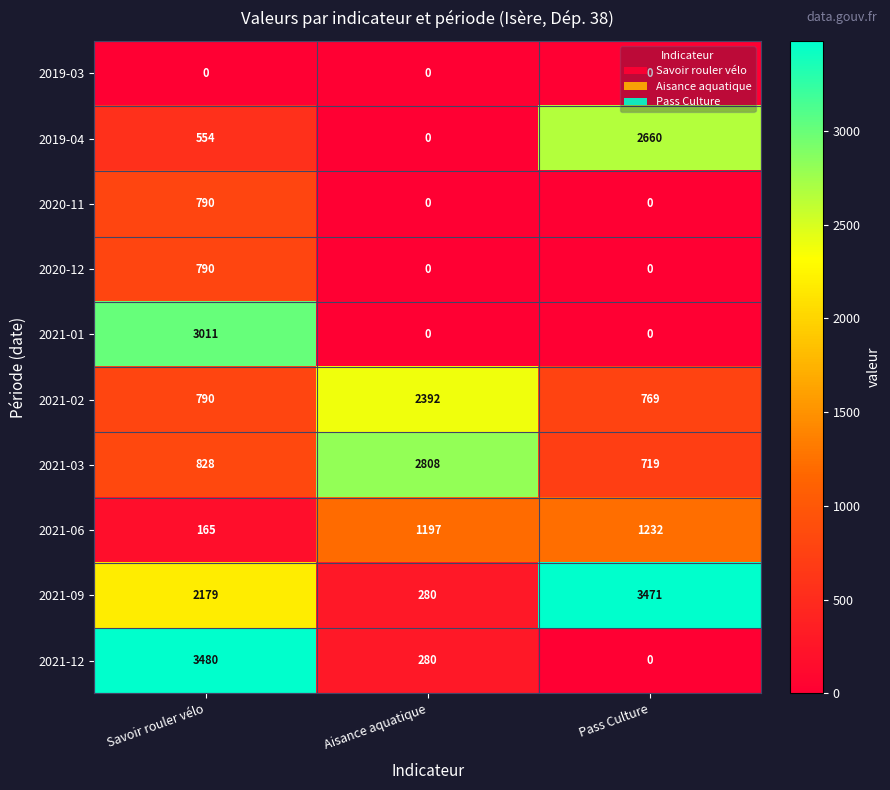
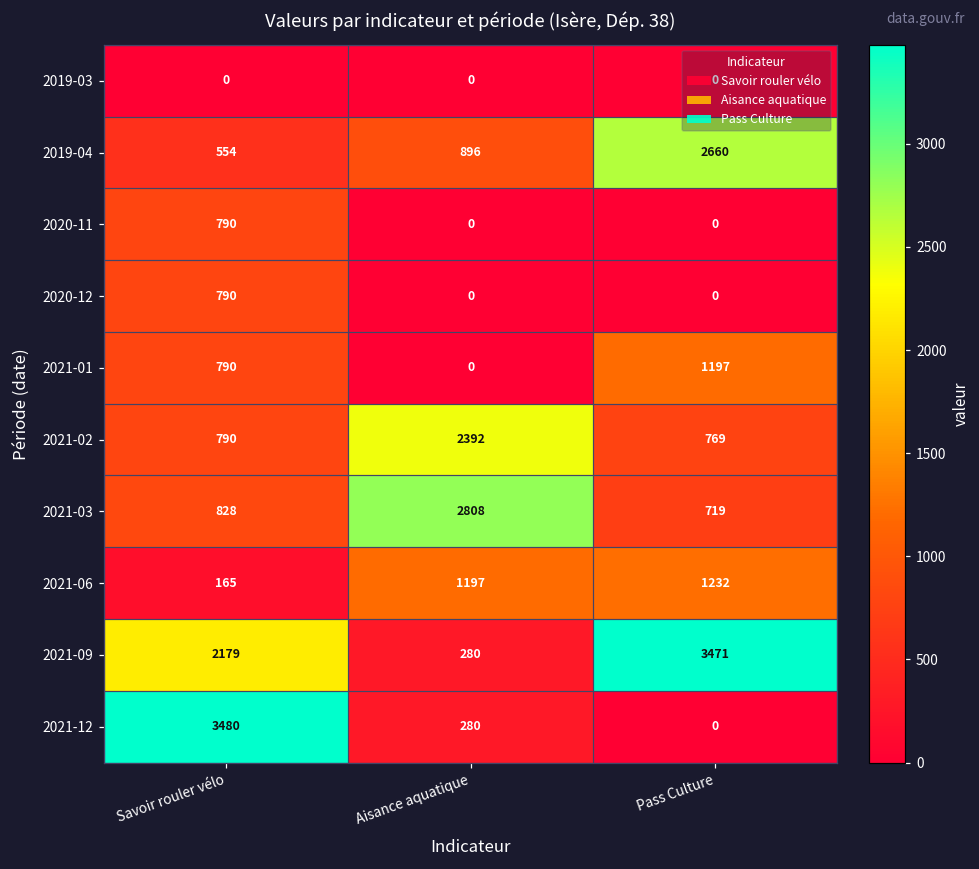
  {
    "2019-03": {
      "Savoir rouler vélo": 0,
      "Aisance aquatique": 0
    },
    "2019-04": {
      "Savoir rouler vélo": 554,
-     "Aisance aquatique": 0,
+     "Aisance aquatique": 896,
      "Pass Culture": 2660
    },
    "2020-11": {
      "Savoir rouler vélo": 790,
      "Aisance aquatique": 0,
      "Pass Culture": 0
    },
    "2020-12": {
      "Savoir rouler vélo": 790,
      "Aisance aquatique": 0,
      "Pass Culture": 0
    },
    "2021-01": {
-     "Savoir rouler vélo": 3011,
+     "Savoir rouler vélo": 790,
      "Aisance aquatique": 0,
-     "Pass Culture": 0
+     "Pass Culture": 1197
    },
    "2021-02": {
      "Savoir rouler vélo": 790,
      "Aisance aquatique": 2392,
      "Pass Culture": 769
    },
    "2021-03": {
      "Savoir rouler vélo": 828,
      "Aisance aquatique": 2808,
      "Pass Culture": 719
    },
    "2021-06": {
      "Savoir rouler vélo": 165,
      "Aisance aquatique": 1197,
      "Pass Culture": 1232
    },
    "2021-09": {
      "Savoir rouler vélo": 2179,
      "Aisance aquatique": 280,
      "Pass Culture": 3471
    },
    "2021-12": {
      "Savoir rouler vélo": 3480,
      "Aisance aquatique": 280,
      "Pass Culture": 0
    }
  }
